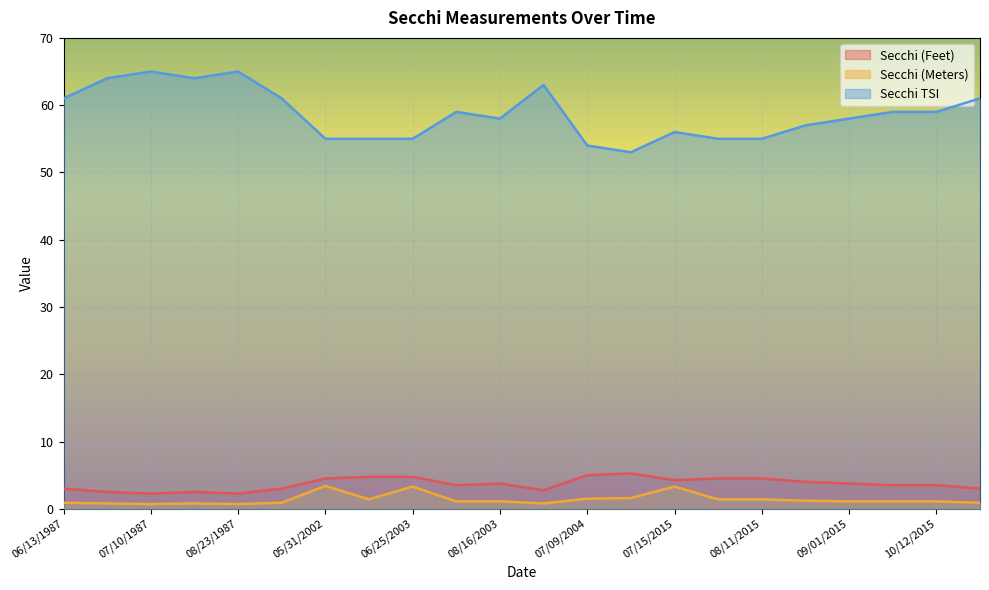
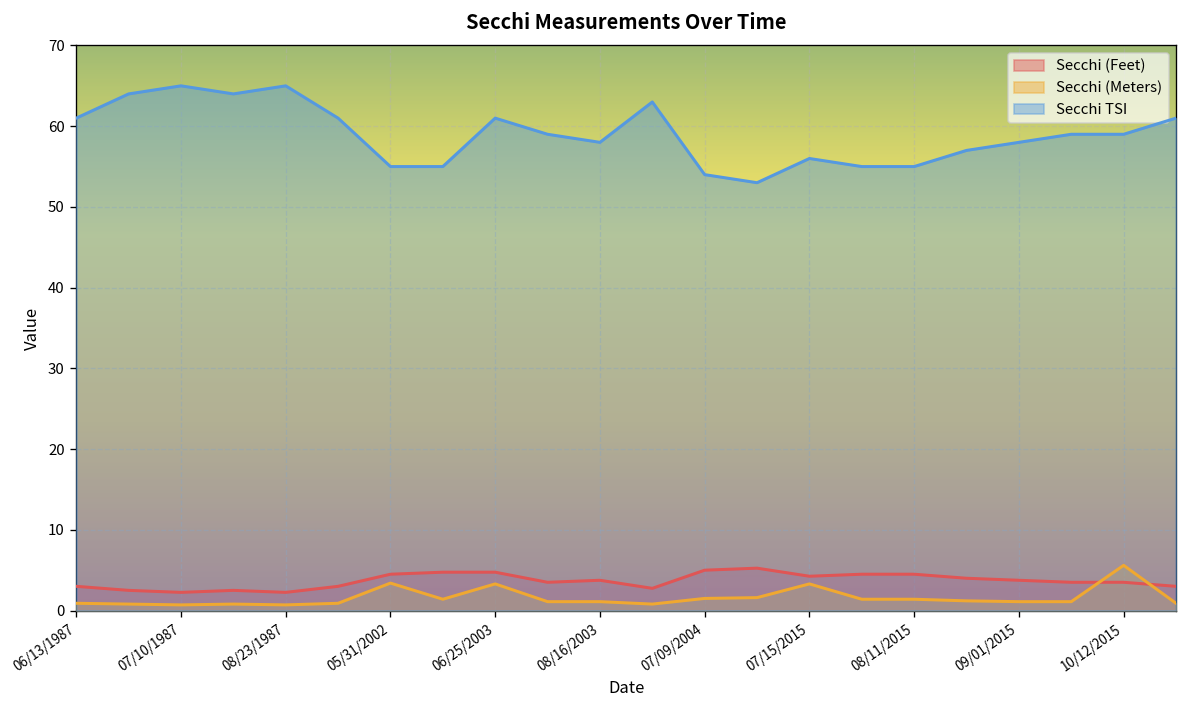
  {
    "Secchi (Feet)": {
      "06/13/1987": 3,
      "07/10/1987": 2,
      "08/23/1987": 2,
      "05/31/2002": 5,
      "06/25/2003": 5,
      "08/16/2003": 4,
      "07/09/2004": 5,
      "07/15/2015": 4,
      "08/11/2015": 5,
      "09/01/2015": 4,
      "10/12/2015": 4
    },
    "Secchi (Meters)": {
      "06/13/1987": 1,
      "07/10/1987": 1,
      "08/23/1987": 1,
      "05/31/2002": 3,
      "06/25/2003": 3,
      "08/16/2003": 1,
      "07/09/2004": 2,
      "07/15/2015": 3,
      "08/11/2015": 1,
      "09/01/2015": 1,
-     "10/12/2015": 1
+     "10/12/2015": 6
    },
    "Secchi TSI": {
      "06/13/1987": 61,
      "07/10/1987": 65,
      "08/23/1987": 65,
      "05/31/2002": 55,
-     "06/25/2003": 55,
+     "06/25/2003": 61,
      "08/16/2003": 58,
      "07/09/2004": 54,
      "07/15/2015": 56,
      "08/11/2015": 55,
      "09/01/2015": 58,
      "10/12/2015": 59
    }
  }
